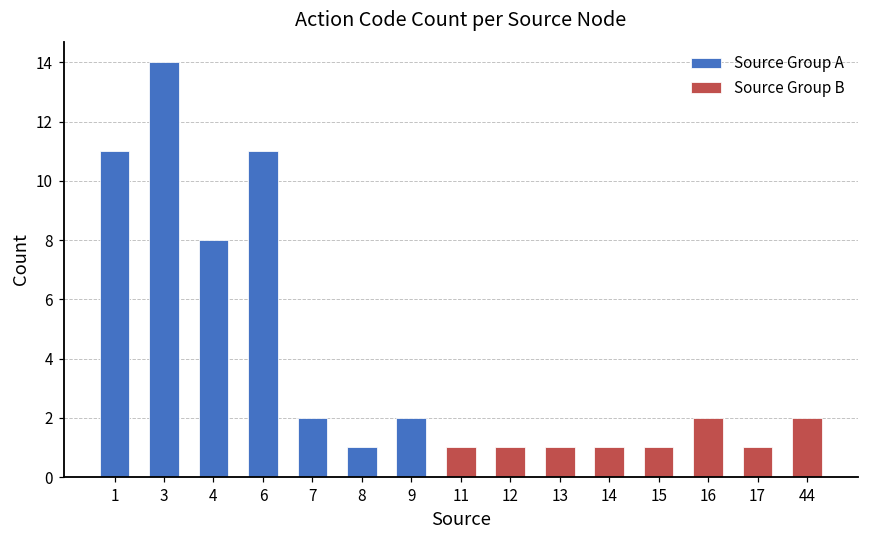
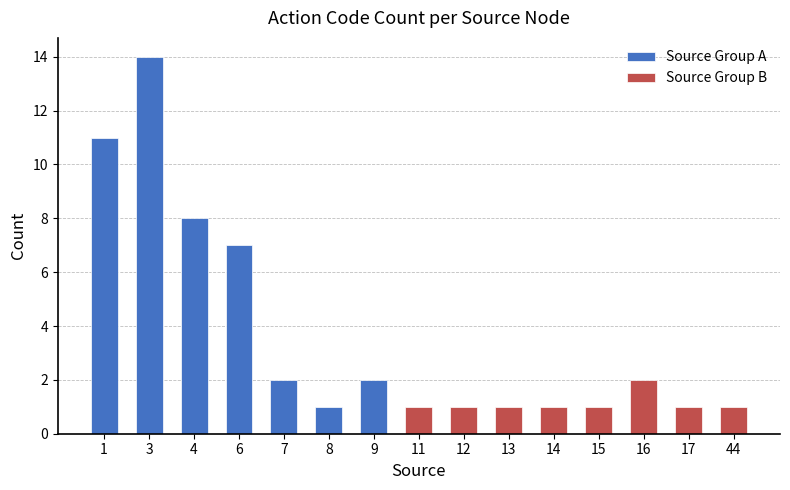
  {
    "Source Group A": {
      "1": 11,
      "3": 14,
      "4": 8,
-     "6": 11,
+     "6": 7,
      "7": 2,
      "8": 1,
      "9": 2
    },
    "Source Group B": {
      "11": 1,
      "12": 1,
      "13": 1,
      "14": 1,
      "15": 1,
      "16": 2,
      "17": 1,
-     "44": 2
+     "44": 1
    }
  }
